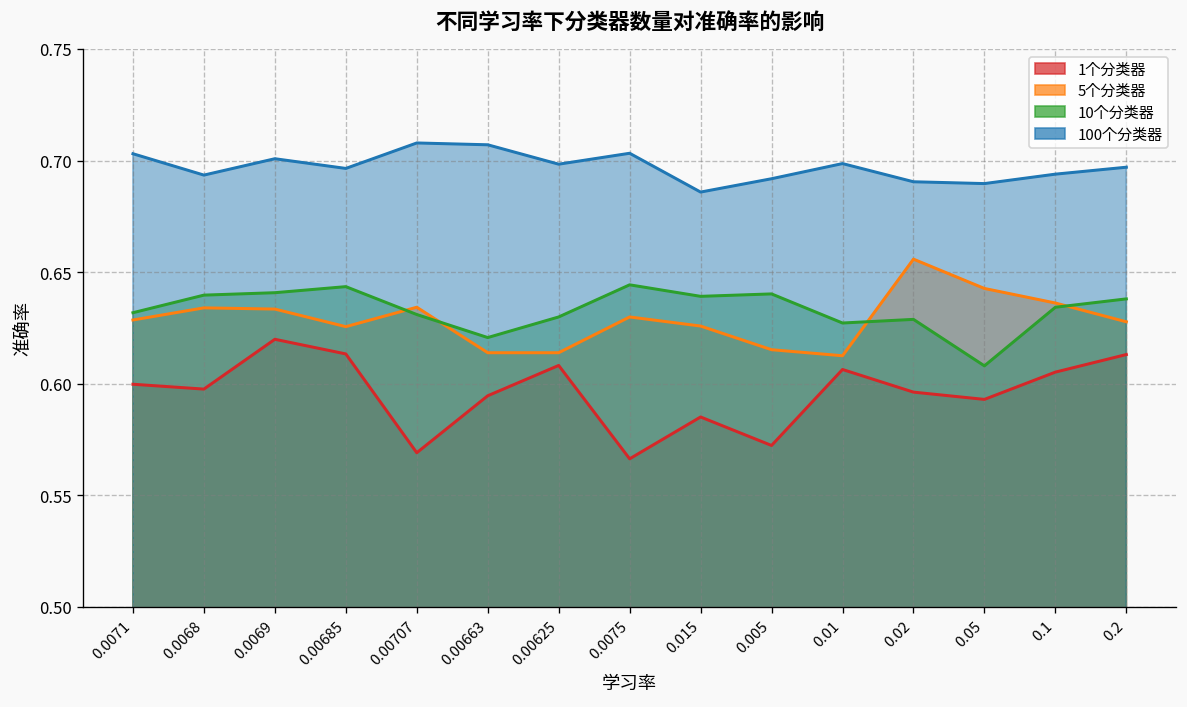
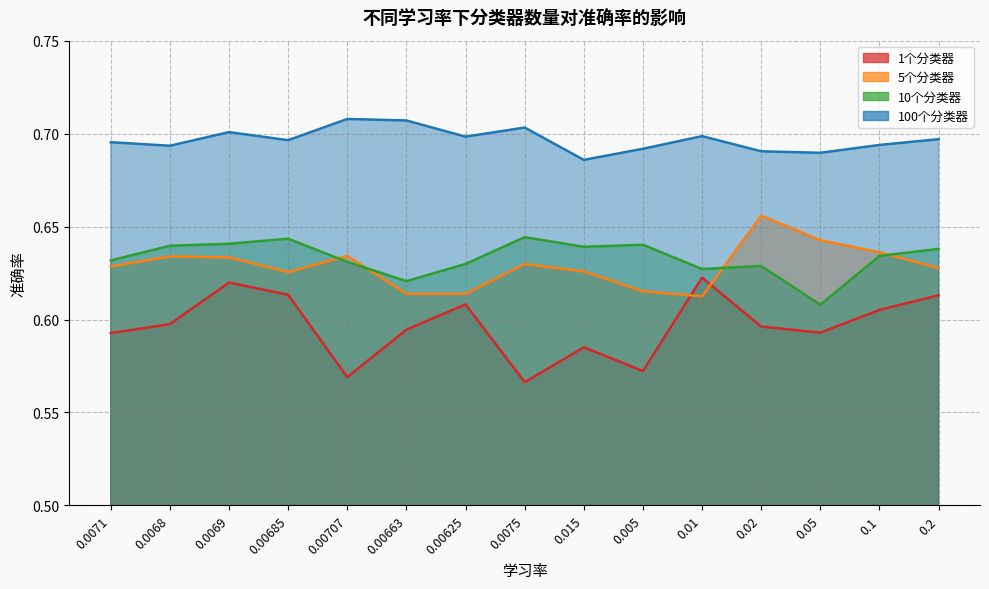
  {
    "1个分类器": {
-     "0.0071": 0.600,
+     "0.0071": 0.593,
      "0.0068": 0.598,
      "0.0069": 0.620,
      "0.00685": 0.613,
      "0.00707": 0.569,
      "0.00663": 0.595,
      "0.00625": 0.608,
      "0.0075": 0.566,
      "0.015": 0.585,
      "0.005": 0.572,
-     "0.01": 0.606,
+     "0.01": 0.623,
      "0.02": 0.596,
      "0.05": 0.593,
      "0.1": 0.605,
      "0.2": 0.613
    },
    "5个分类器": {
      "0.0071": 0.629,
      "0.0068": 0.634,
      "0.0069": 0.633,
      "0.00685": 0.626,
      "0.00707": 0.634,
      "0.00663": 0.614,
      "0.00625": 0.614,
      "0.0075": 0.630,
      "0.015": 0.626,
      "0.005": 0.615,
      "0.01": 0.613,
      "0.02": 0.656,
      "0.05": 0.643,
      "0.1": 0.636,
      "0.2": 0.628
    },
    "10个分类器": {
      "0.0071": 0.632,
      "0.0068": 0.640,
      "0.0069": 0.641,
      "0.00685": 0.643,
      "0.00707": 0.631,
      "0.00663": 0.621,
      "0.00625": 0.630,
      "0.0075": 0.644,
      "0.015": 0.639,
      "0.005": 0.640,
      "0.01": 0.627,
      "0.02": 0.629,
      "0.05": 0.608,
      "0.1": 0.634,
      "0.2": 0.638
    },
    "100个分类器": {
-     "0.0071": 0.703,
+     "0.0071": 0.695,
      "0.0068": 0.693,
      "0.0069": 0.701,
      "0.00685": 0.696,
      "0.00707": 0.708,
      "0.00663": 0.707,
      "0.00625": 0.698,
      "0.0075": 0.703,
      "0.015": 0.686,
      "0.005": 0.692,
      "0.01": 0.699,
      "0.02": 0.690,
      "0.05": 0.690,
      "0.1": 0.694,
      "0.2": 0.697
    }
  }
